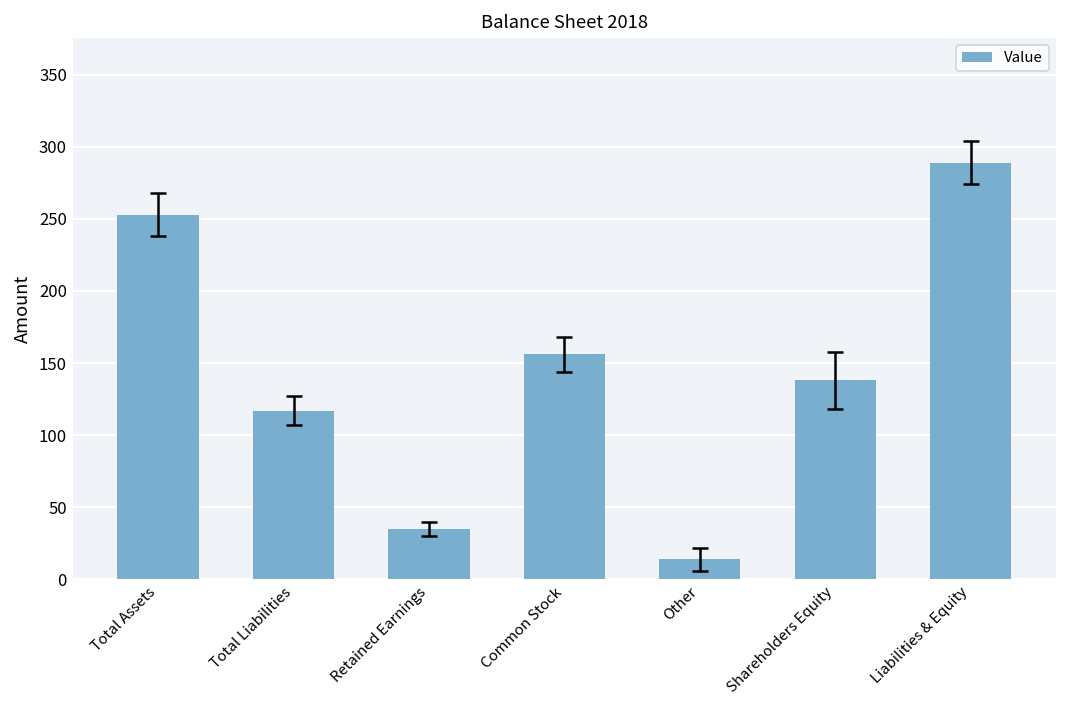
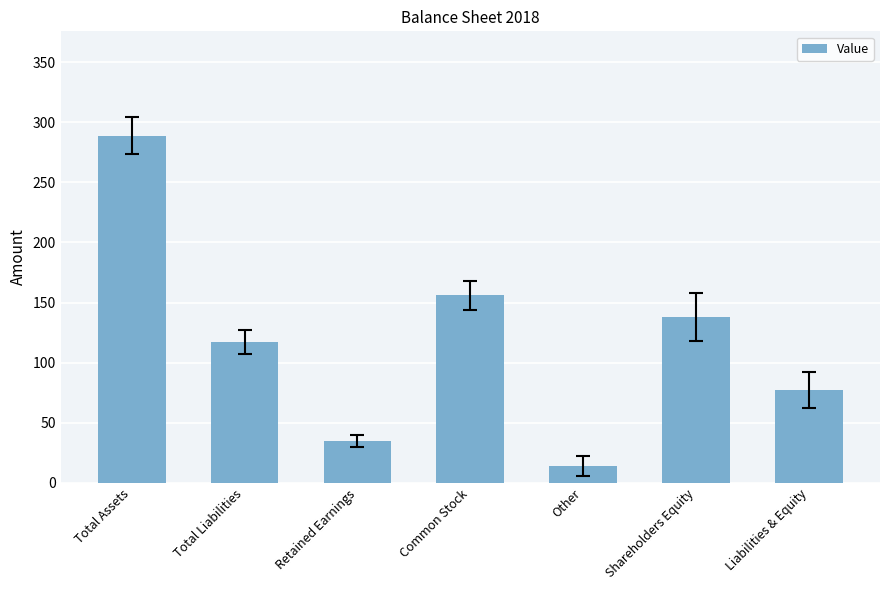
  {
    "Value": {
-     "Total Assets": 253,
+     "Total Assets": 289,
      "Total Liabilities": 117,
      "Retained Earnings": 35,
      "Common Stock": 156,
      "Other": 14,
      "Shareholders Equity": 138,
-     "Liabilities & Equity": 289
+     "Liabilities & Equity": 77
    }
  }
